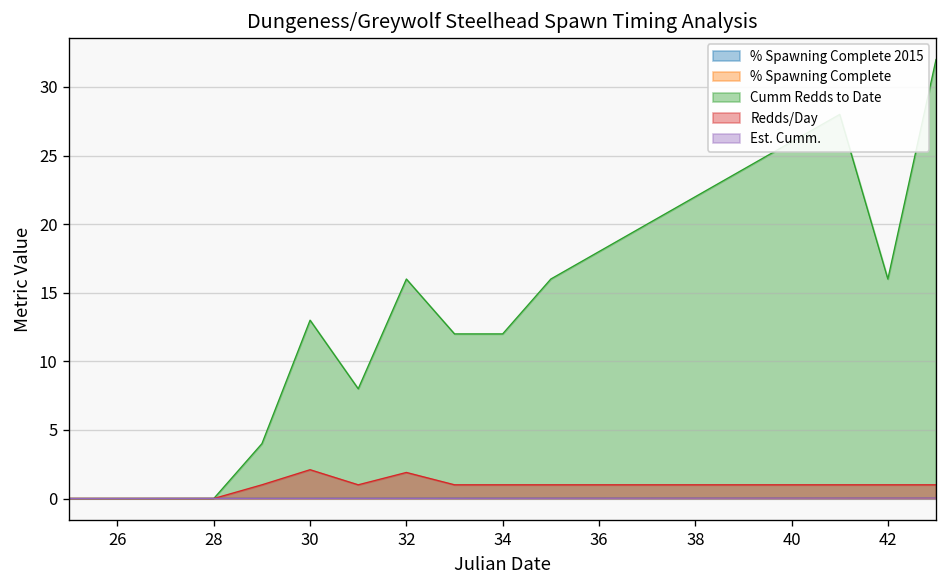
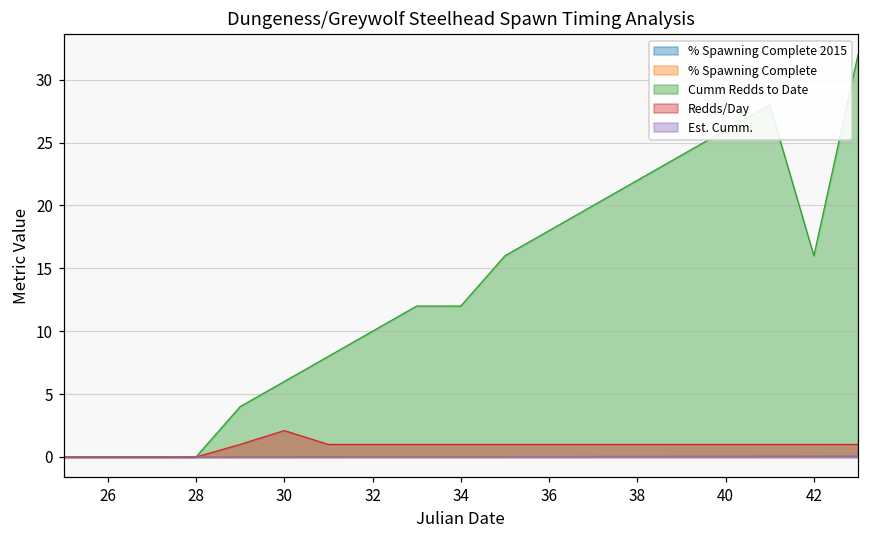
  {
    "Est. Cumm.": {
      "30": 0.0,
      "32": 0.0,
      "34": 0.0,
      "36": 0.0,
      "38": 0.0,
      "40": 0.0
    },
    "Cumm Redds to Date": {
-     "30": 13,
-     "32": 16,
+     "30": 6,
+     "32": 10,
      "34": 12,
      "36": 18,
      "38": 22,
      "42": 16
    },
    "Redds/Day": {
      "30": 2.1,
-     "32": 1.9,
+     "32": 1.0,
      "34": 1.0,
      "36": 1.0,
      "38": 1.0,
      "40": 1.0,
      "42": 1.0
    }
  }
